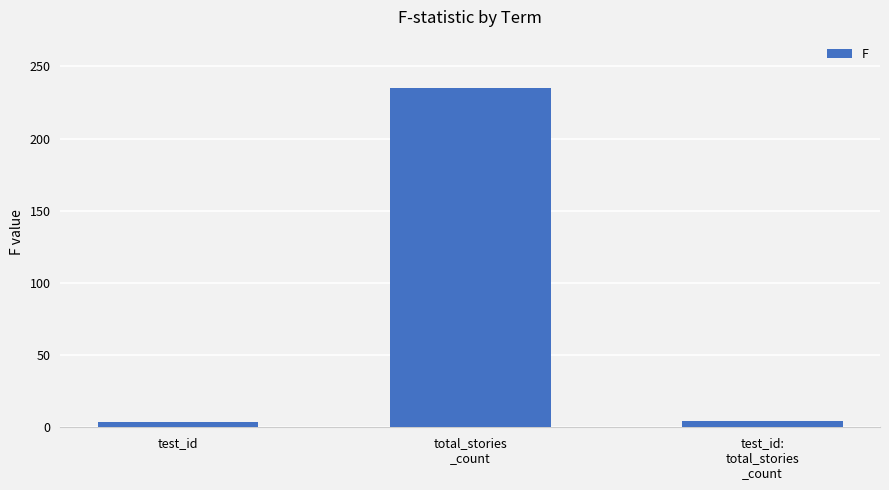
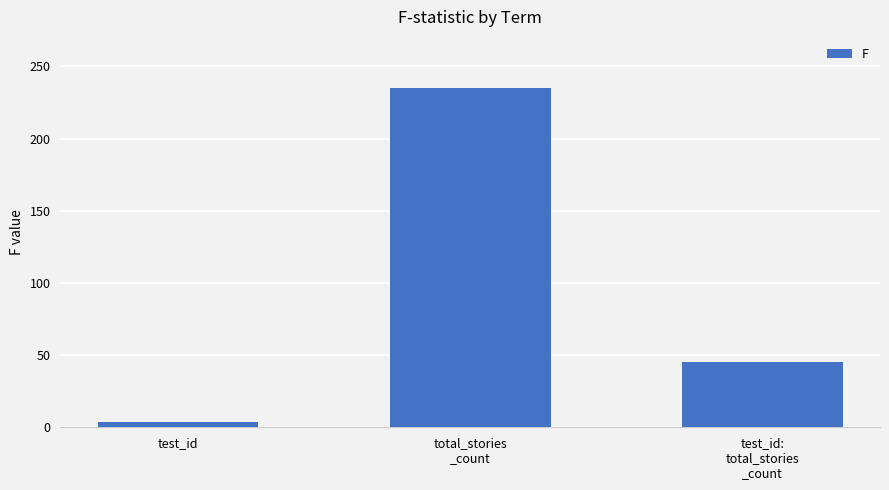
  {
    "test_id": 4,
    "total_stories _count": 235,
-   "test_id: total_stories _count": 4
+   "test_id: total_stories _count": 45
  }
